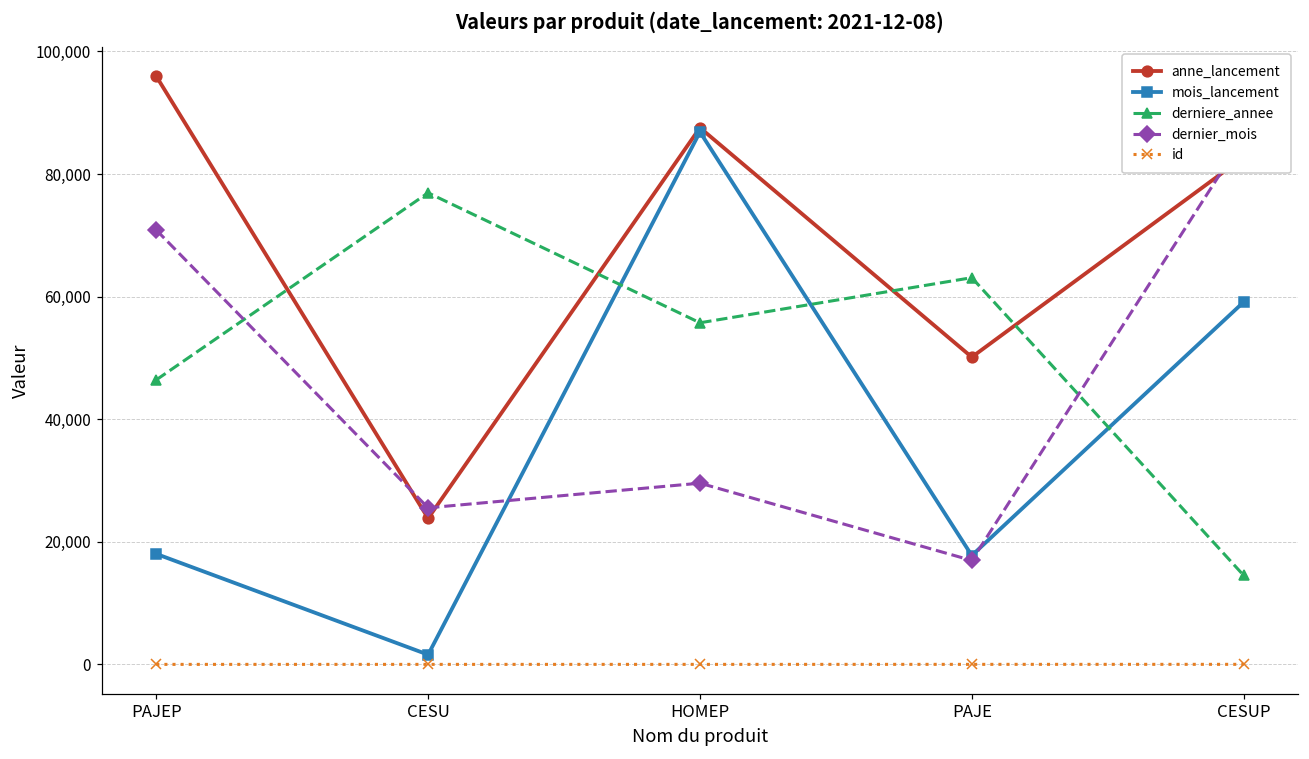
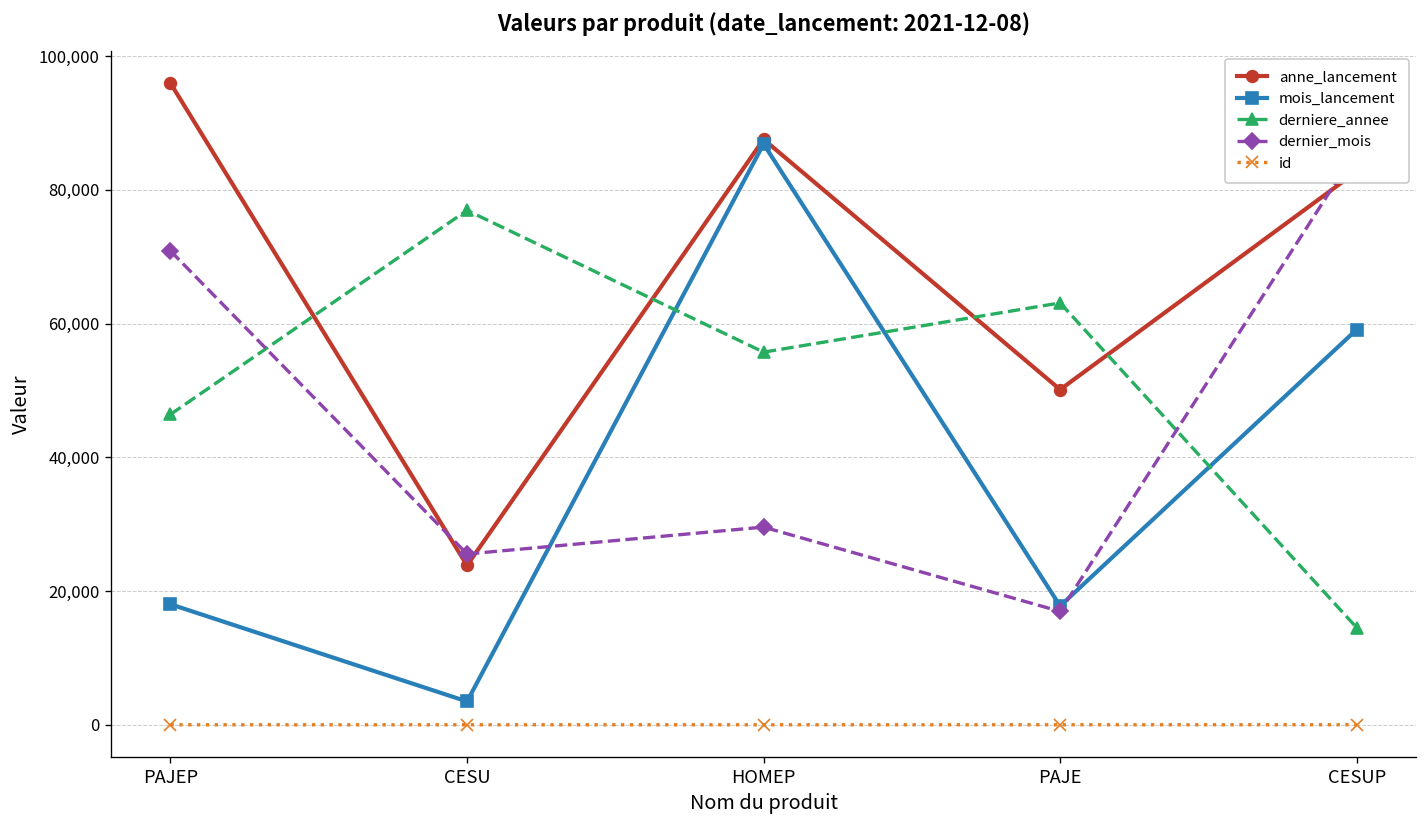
  {
    "anne_lancement": {
      "PAJEP": "96,000",
      "CESU": "24,000",
      "HOMEP": "88,000",
      "PAJE": "50,000"
    },
    "mois_lancement": {
      "PAJEP": "18,000",
-     "CESU": "2,000",
+     "CESU": "3,000",
      "HOMEP": "87,000",
      "PAJE": "18,000",
      "CESUP": "59,000"
    },
    "derniere_annee": {
      "PAJEP": "46,000",
      "CESU": "77,000",
      "HOMEP": "56,000",
      "PAJE": "63,000",
      "CESUP": "15,000"
    },
    "dernier_mois": {
      "PAJEP": "71,000",
      "CESU": "26,000",
      "HOMEP": "30,000",
      "PAJE": "17,000"
    },
    "id": {
      "PAJEP": "0",
      "CESU": "0",
      "HOMEP": "0",
      "PAJE": "0",
      "CESUP": "0"
    }
  }
